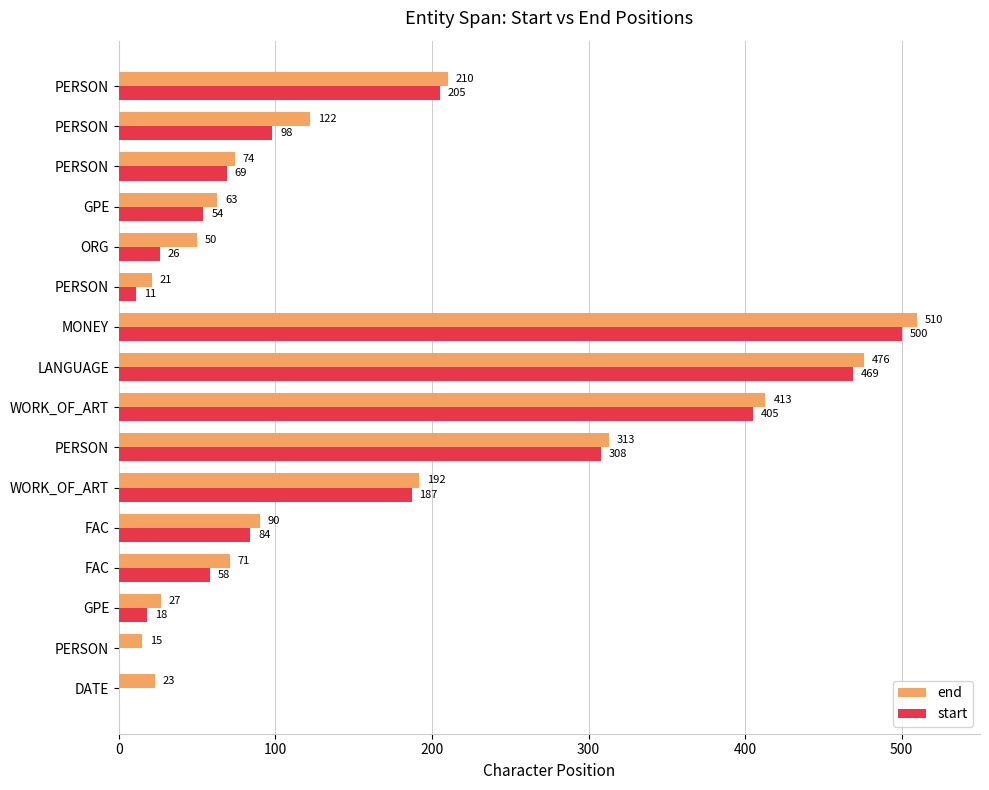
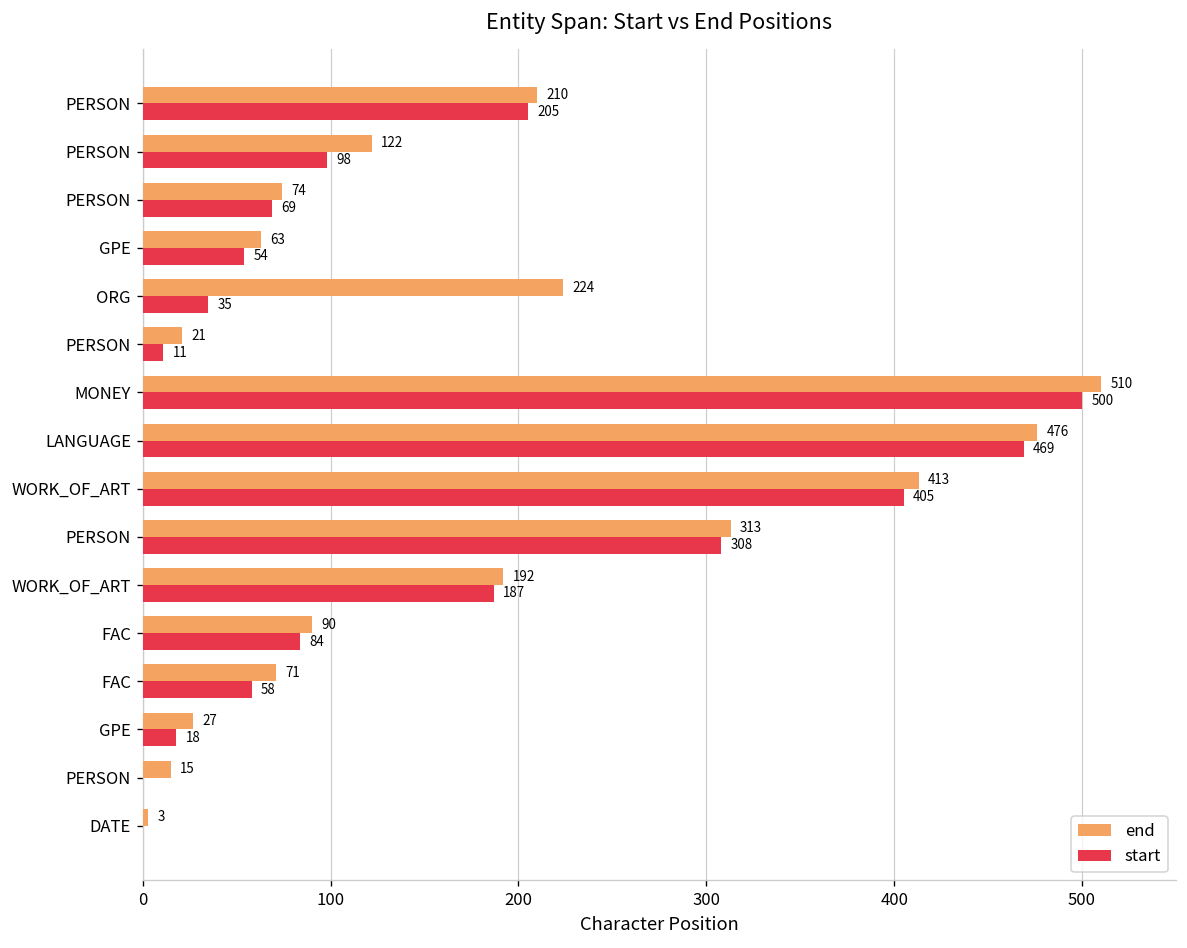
  {
    "end": {
-     "ORG": 50,
+     "ORG": 224,
      "MONEY": 510,
      "LANGUAGE": 476,
-     "DATE": 23
+     "DATE": 3
    },
    "start": {
-     "ORG": 26,
+     "ORG": 35,
      "MONEY": 500,
      "LANGUAGE": 469
    }
  }
